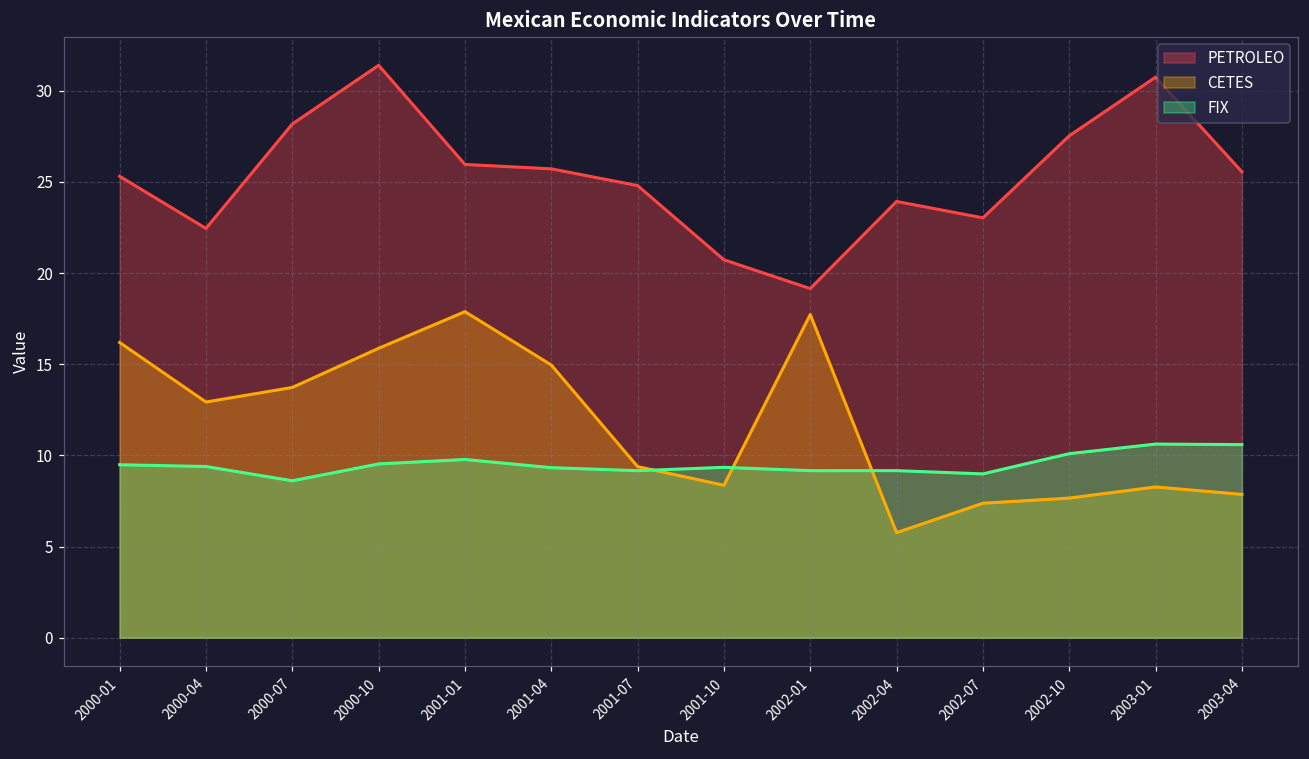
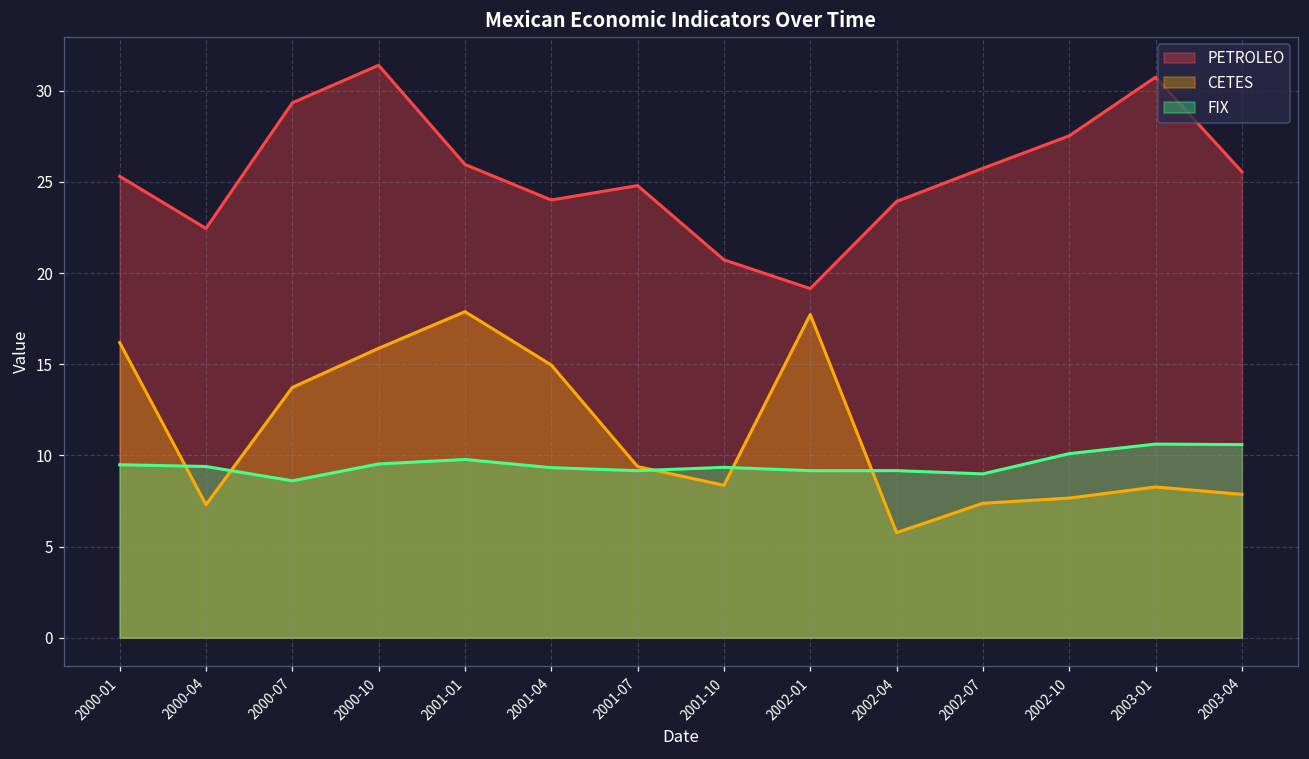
  {
    "PETROLEO": {
      "2000-01": 25.3,
      "2000-04": 22.5,
-     "2000-07": 28.2,
+     "2000-07": 29.3,
      "2000-10": 31.4,
      "2001-01": 26.0,
-     "2001-04": 25.7,
+     "2001-04": 24.0,
      "2001-07": 24.8,
      "2001-10": 20.7,
      "2002-01": 19.2,
      "2002-04": 23.9,
-     "2002-07": 23.0,
+     "2002-07": 25.8,
      "2002-10": 27.5,
      "2003-01": 30.8,
      "2003-04": 25.6
    },
    "CETES": {
      "2000-01": 16.2,
-     "2000-04": 12.9,
+     "2000-04": 7.3,
      "2000-07": 13.7,
      "2000-10": 15.9,
      "2001-01": 17.9,
      "2001-04": 15.0,
      "2001-07": 9.4,
      "2001-10": 8.4,
      "2002-01": 17.7,
      "2002-04": 5.8,
      "2002-07": 7.4,
      "2002-10": 7.7,
      "2003-01": 8.3,
      "2003-04": 7.9
    },
    "FIX": {
      "2000-01": 9.5,
      "2000-04": 9.4,
      "2000-07": 8.6,
      "2000-10": 9.5,
      "2001-01": 9.8,
      "2001-04": 9.3,
      "2001-07": 9.2,
      "2001-10": 9.3,
      "2002-01": 9.2,
      "2002-04": 9.2,
      "2002-07": 9.0,
      "2002-10": 10.1,
      "2003-01": 10.6,
      "2003-04": 10.6
    }
  }
